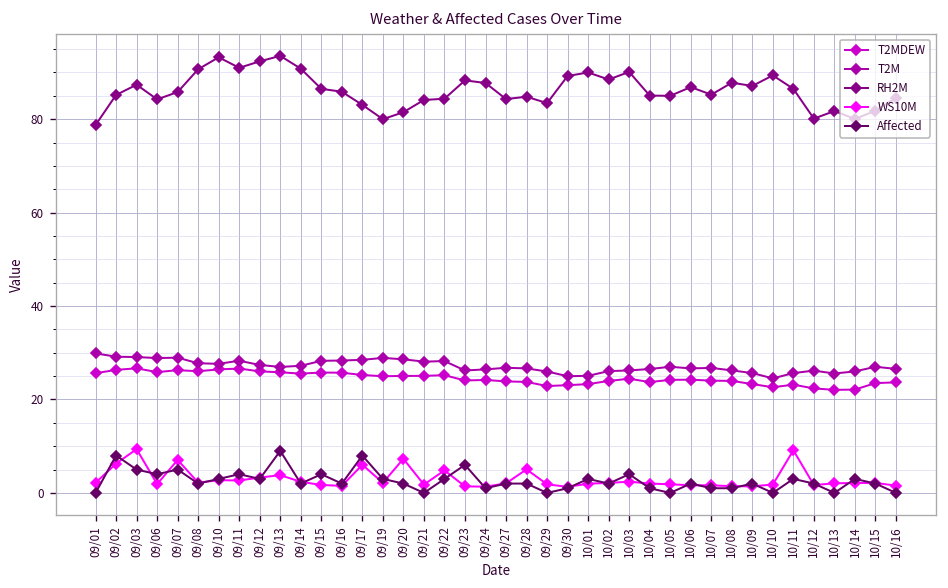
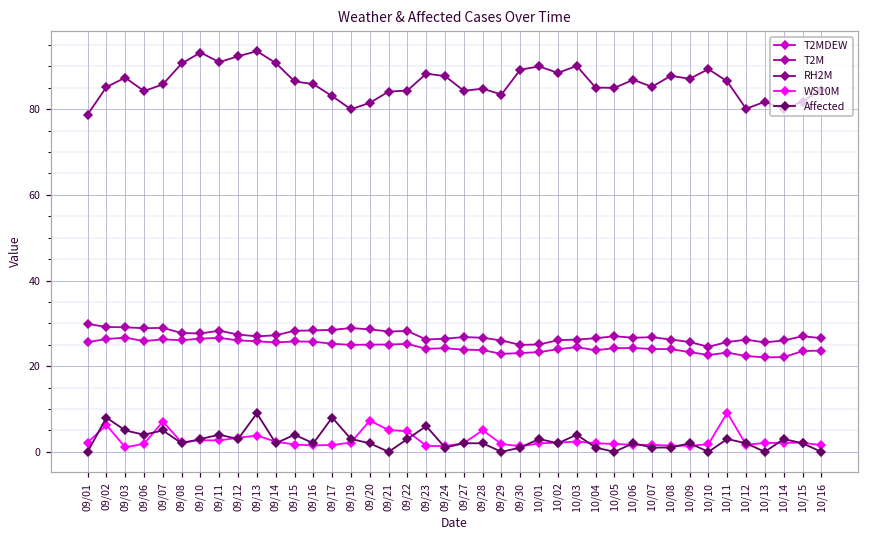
  {
    "WS10M": {
      "09/01": 2,
      "09/02": 6,
-     "09/03": 9,
+     "09/03": 1,
      "09/06": 2,
      "09/07": 7,
      "09/11": 3,
      "09/13": 4,
      "09/15": 2,
-     "09/17": 6,
+     "09/17": 2,
      "09/19": 2,
      "09/20": 7,
-     "09/21": 2,
+     "09/21": 5,
      "09/22": 5,
      "09/23": 1,
      "09/28": 5,
      "09/29": 2,
      "10/01": 2,
      "10/03": 2,
      "10/04": 2,
      "10/05": 2,
      "10/10": 2,
      "10/11": 9,
      "10/13": 2,
      "10/14": 2,
      "10/16": 2
    }
  }
